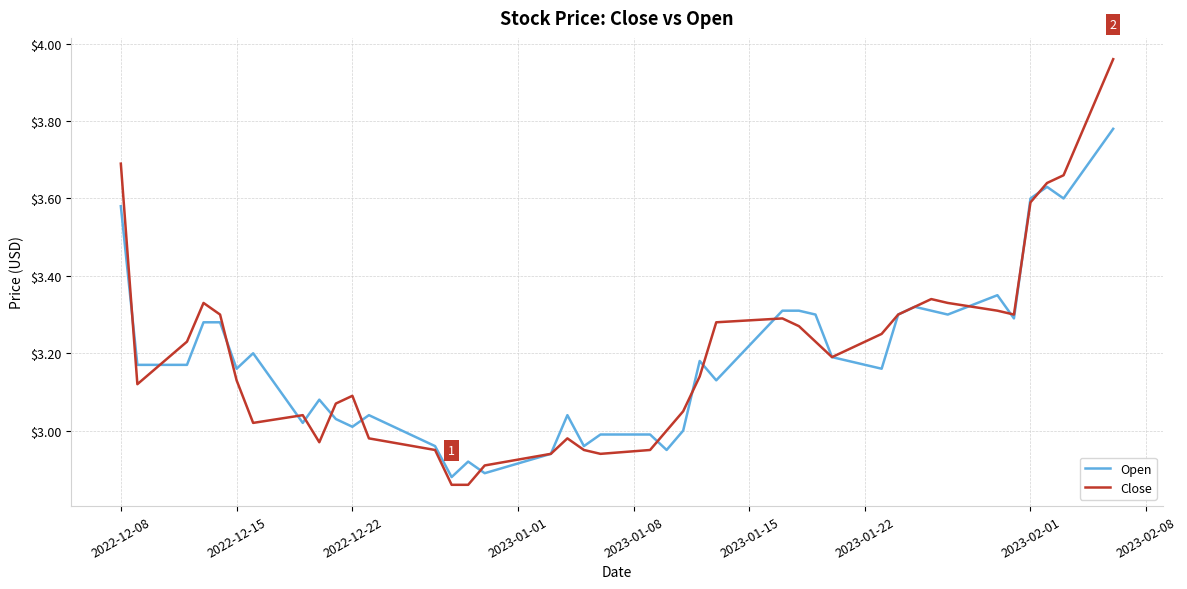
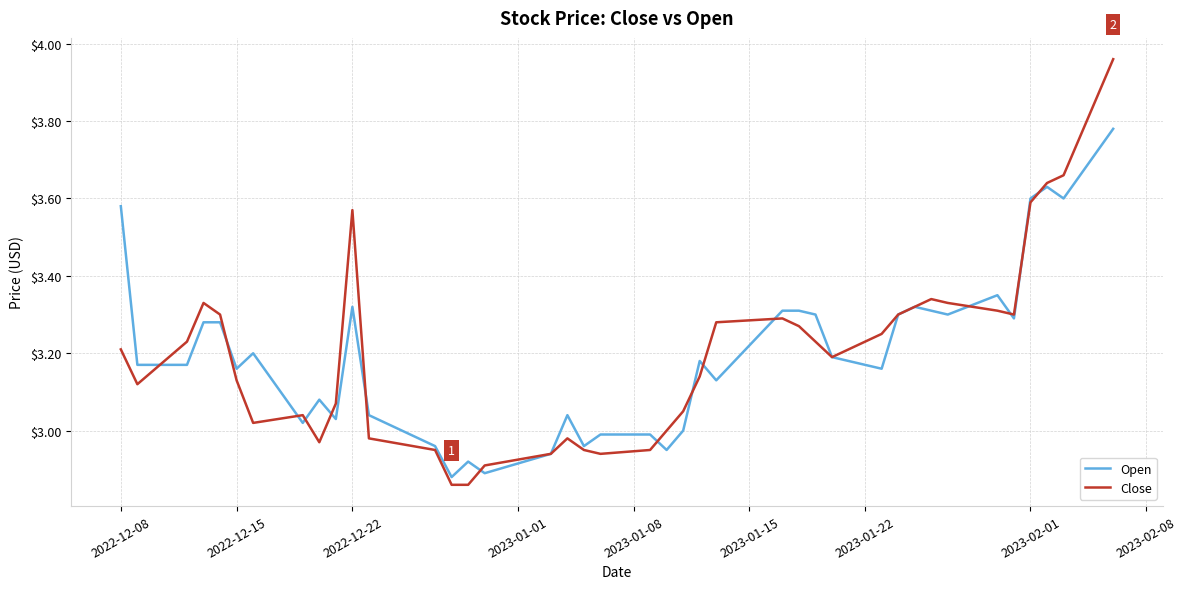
  {
    "Open": {
      "2022-12-08": "$3.58",
      "2022-12-15": "$3.16",
-     "2022-12-22": "$3.01",
+     "2022-12-22": "$3.32",
      "2023-02-01": "$3.60"
    },
    "Close": {
-     "2022-12-08": "$3.69",
+     "2022-12-08": "$3.21",
      "2022-12-15": "$3.13",
-     "2022-12-22": "$3.09",
+     "2022-12-22": "$3.57",
      "2023-02-01": "$3.59"
    }
  }
